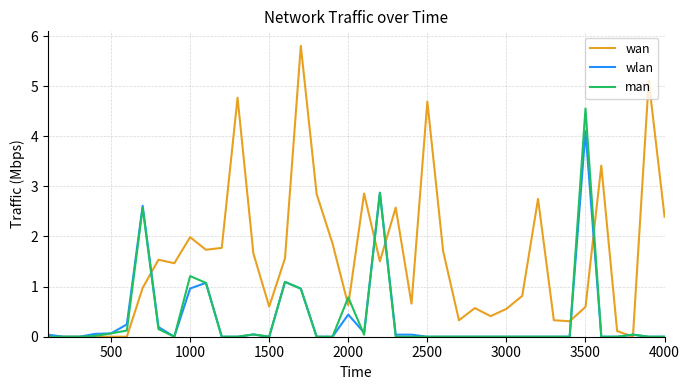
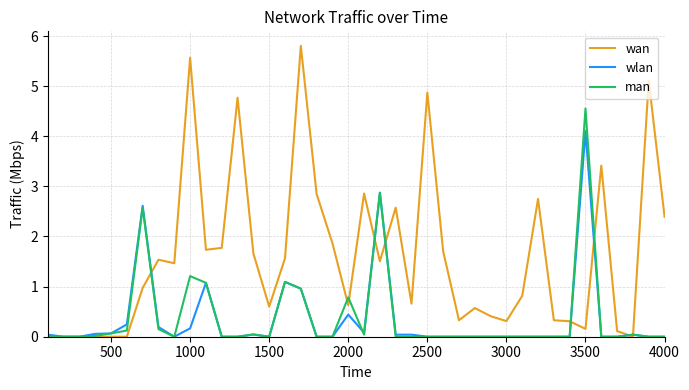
  {
    "wan": {
      "500": 0.0,
-     "1000": 2.0,
+     "1000": 5.6,
      "1500": 0.6,
      "2000": 0.6,
-     "2500": 4.7,
-     "3000": 0.6,
-     "3500": 0.6,
+     "2500": 4.9,
+     "3000": 0.3,
+     "3500": 0.2,
      "4000": 2.4
    },
    "wlan": {
-     "1000": 1.0,
+     "1000": 0.2,
      "2000": 0.4,
      "3500": 4.1
    },
    "man": {
      "1000": 1.2,
      "2000": 0.8,
      "3500": 4.6
    }
  }
